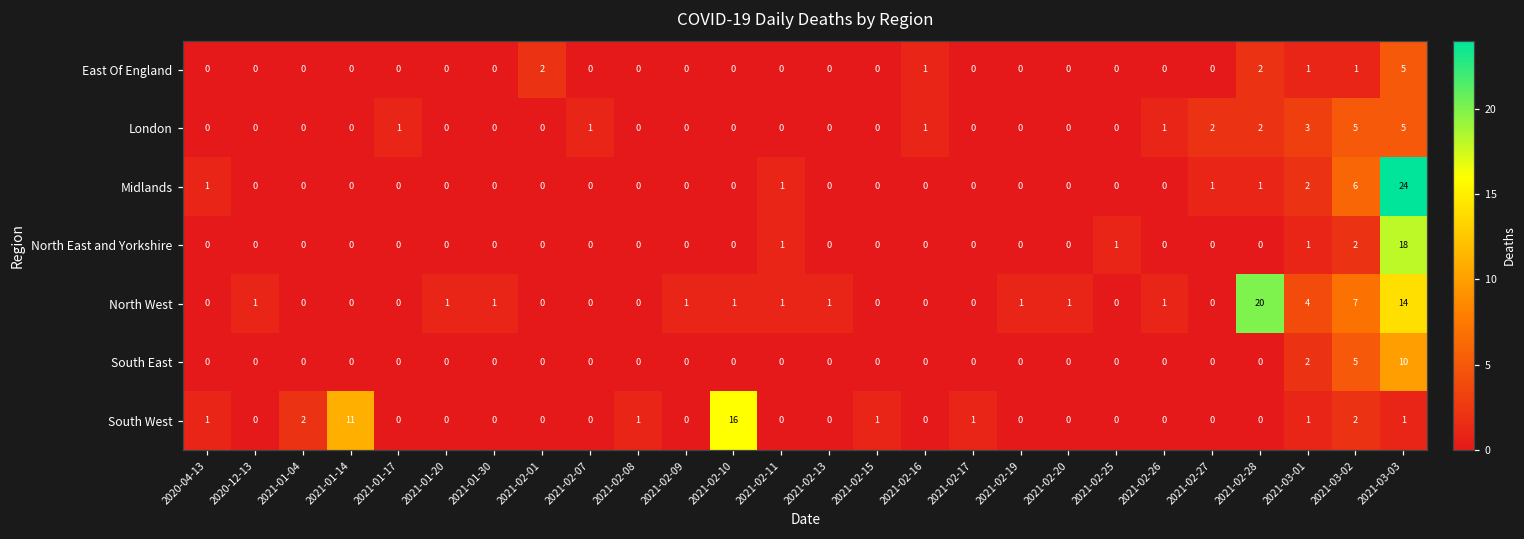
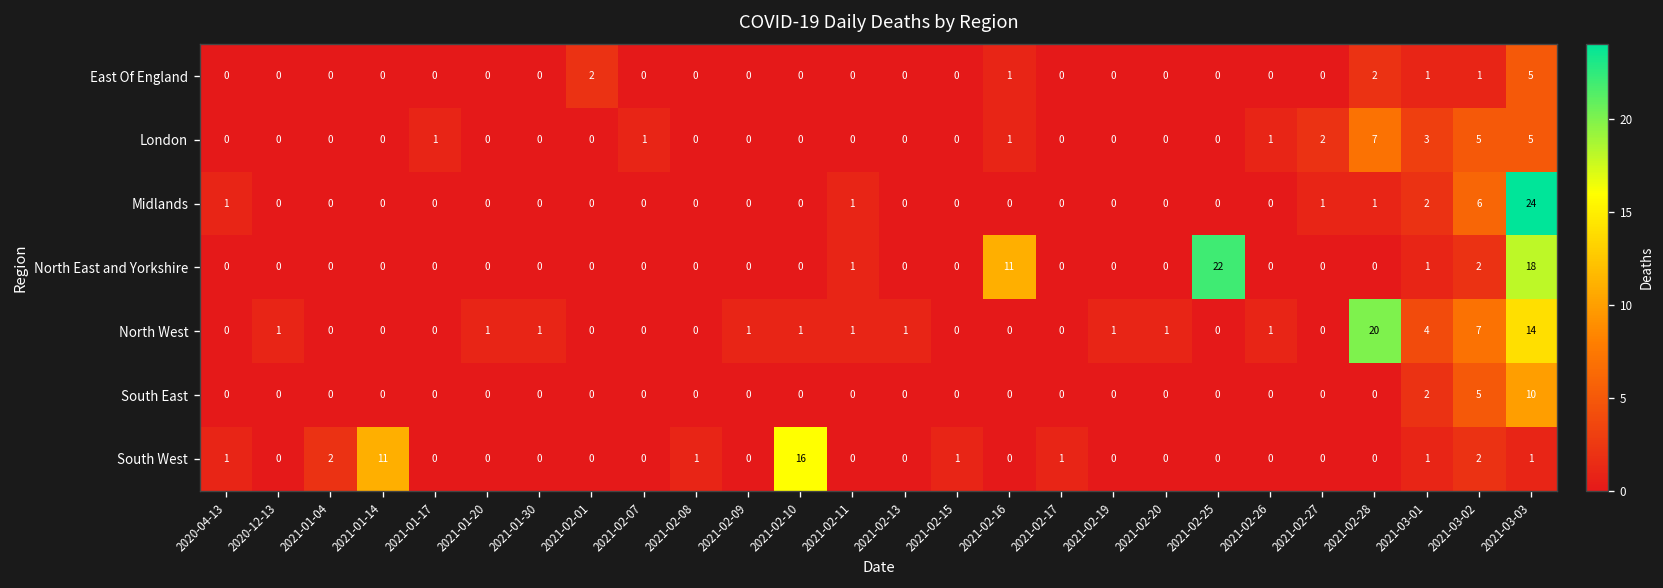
  {
    "East Of England": {
      "2020-04-13": 0,
      "2020-12-13": 0,
      "2021-01-04": 0,
      "2021-01-14": 0,
      "2021-01-17": 0,
      "2021-01-20": 0,
      "2021-01-30": 0,
      "2021-02-01": 2,
      "2021-02-07": 0,
      "2021-02-08": 0,
      "2021-02-09": 0,
      "2021-02-10": 0,
      "2021-02-11": 0,
      "2021-02-13": 0,
      "2021-02-15": 0,
      "2021-02-16": 1,
      "2021-02-17": 0,
      "2021-02-19": 0,
      "2021-02-20": 0,
      "2021-02-25": 0,
      "2021-02-26": 0,
      "2021-02-27": 0,
      "2021-02-28": 2,
      "2021-03-01": 1,
      "2021-03-02": 1,
      "2021-03-03": 5
    },
    "London": {
      "2020-04-13": 0,
      "2020-12-13": 0,
      "2021-01-04": 0,
      "2021-01-14": 0,
      "2021-01-17": 1,
      "2021-01-20": 0,
      "2021-01-30": 0,
      "2021-02-01": 0,
      "2021-02-07": 1,
      "2021-02-08": 0,
      "2021-02-09": 0,
      "2021-02-10": 0,
      "2021-02-11": 0,
      "2021-02-13": 0,
      "2021-02-15": 0,
      "2021-02-16": 1,
      "2021-02-17": 0,
      "2021-02-19": 0,
      "2021-02-20": 0,
      "2021-02-25": 0,
      "2021-02-26": 1,
      "2021-02-27": 2,
-     "2021-02-28": 2,
+     "2021-02-28": 7,
      "2021-03-01": 3,
      "2021-03-02": 5,
      "2021-03-03": 5
    },
    "Midlands": {
      "2020-04-13": 1,
      "2020-12-13": 0,
      "2021-01-04": 0,
      "2021-01-14": 0,
      "2021-01-17": 0,
      "2021-01-20": 0,
      "2021-01-30": 0,
      "2021-02-01": 0,
      "2021-02-07": 0,
      "2021-02-08": 0,
      "2021-02-09": 0,
      "2021-02-10": 0,
      "2021-02-11": 1,
      "2021-02-13": 0,
      "2021-02-15": 0,
      "2021-02-16": 0,
      "2021-02-17": 0,
      "2021-02-19": 0,
      "2021-02-20": 0,
      "2021-02-25": 0,
      "2021-02-26": 0,
      "2021-02-27": 1,
      "2021-02-28": 1,
      "2021-03-01": 2,
      "2021-03-02": 6,
      "2021-03-03": 24
    },
    "North East and Yorkshire": {
      "2020-04-13": 0,
      "2020-12-13": 0,
      "2021-01-04": 0,
      "2021-01-14": 0,
      "2021-01-17": 0,
      "2021-01-20": 0,
      "2021-01-30": 0,
      "2021-02-01": 0,
      "2021-02-07": 0,
      "2021-02-08": 0,
      "2021-02-09": 0,
      "2021-02-10": 0,
      "2021-02-11": 1,
      "2021-02-13": 0,
      "2021-02-15": 0,
-     "2021-02-16": 0,
+     "2021-02-16": 11,
      "2021-02-17": 0,
      "2021-02-19": 0,
      "2021-02-20": 0,
-     "2021-02-25": 1,
+     "2021-02-25": 22,
      "2021-02-26": 0,
      "2021-02-27": 0,
      "2021-02-28": 0,
      "2021-03-01": 1,
      "2021-03-02": 2,
      "2021-03-03": 18
    },
    "North West": {
      "2020-04-13": 0,
      "2020-12-13": 1,
      "2021-01-04": 0,
      "2021-01-14": 0,
      "2021-01-17": 0,
      "2021-01-20": 1,
      "2021-01-30": 1,
      "2021-02-01": 0,
      "2021-02-07": 0,
      "2021-02-08": 0,
      "2021-02-09": 1,
      "2021-02-10": 1,
      "2021-02-11": 1,
      "2021-02-13": 1,
      "2021-02-15": 0,
      "2021-02-16": 0,
      "2021-02-17": 0,
      "2021-02-19": 1,
      "2021-02-20": 1,
      "2021-02-25": 0,
      "2021-02-26": 1,
      "2021-02-27": 0,
      "2021-02-28": 20,
      "2021-03-01": 4,
      "2021-03-02": 7,
      "2021-03-03": 14
    },
    "South East": {
      "2020-04-13": 0,
      "2020-12-13": 0,
      "2021-01-04": 0,
      "2021-01-14": 0,
      "2021-01-17": 0,
      "2021-01-20": 0,
      "2021-01-30": 0,
      "2021-02-01": 0,
      "2021-02-07": 0,
      "2021-02-08": 0,
      "2021-02-09": 0,
      "2021-02-10": 0,
      "2021-02-11": 0,
      "2021-02-13": 0,
      "2021-02-15": 0,
      "2021-02-16": 0,
      "2021-02-17": 0,
      "2021-02-19": 0,
      "2021-02-20": 0,
      "2021-02-25": 0,
      "2021-02-26": 0,
      "2021-02-27": 0,
      "2021-02-28": 0,
      "2021-03-01": 2,
      "2021-03-02": 5,
      "2021-03-03": 10
    },
    "South West": {
      "2020-04-13": 1,
      "2020-12-13": 0,
      "2021-01-04": 2,
      "2021-01-14": 11,
      "2021-01-17": 0,
      "2021-01-20": 0,
      "2021-01-30": 0,
      "2021-02-01": 0,
      "2021-02-07": 0,
      "2021-02-08": 1,
      "2021-02-09": 0,
      "2021-02-10": 16,
      "2021-02-11": 0,
      "2021-02-13": 0,
      "2021-02-15": 1,
      "2021-02-16": 0,
      "2021-02-17": 1,
      "2021-02-19": 0,
      "2021-02-20": 0,
      "2021-02-25": 0,
      "2021-02-26": 0,
      "2021-02-27": 0,
      "2021-02-28": 0,
      "2021-03-01": 1,
      "2021-03-02": 2,
      "2021-03-03": 1
    }
  }
